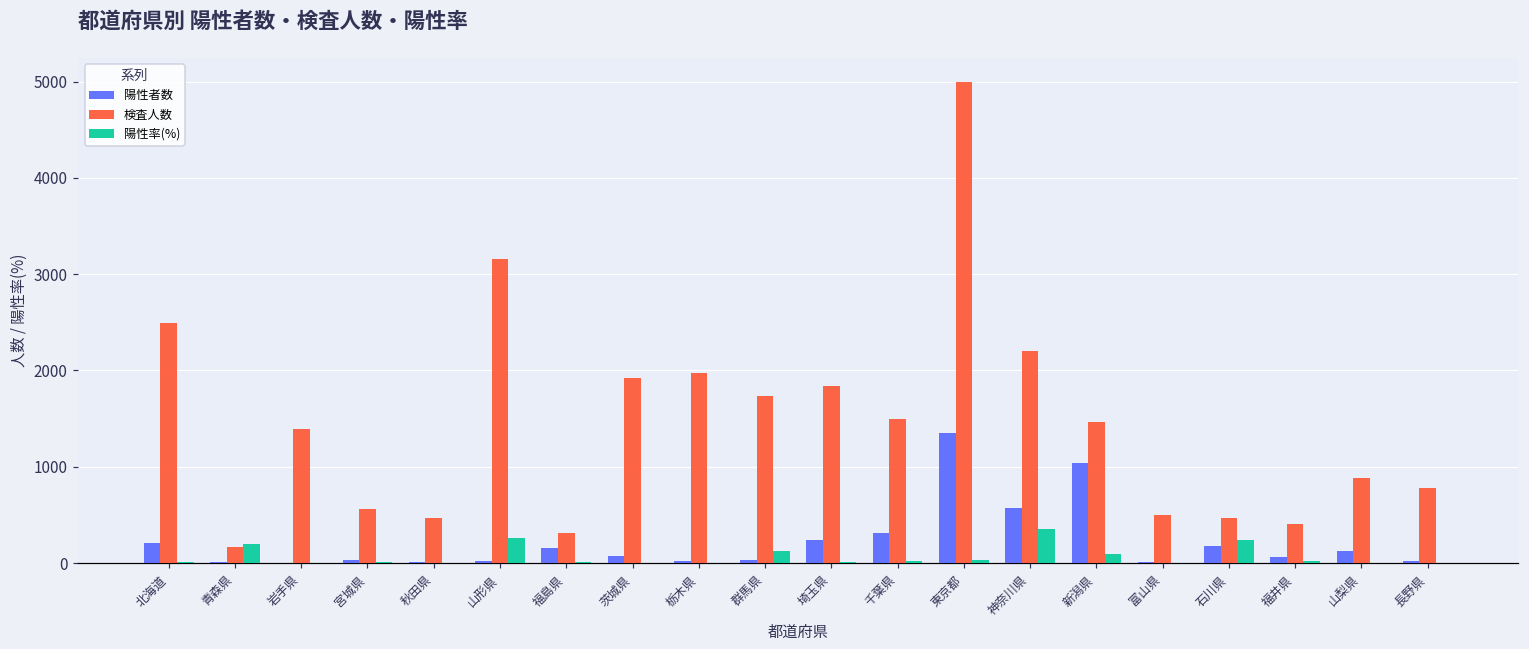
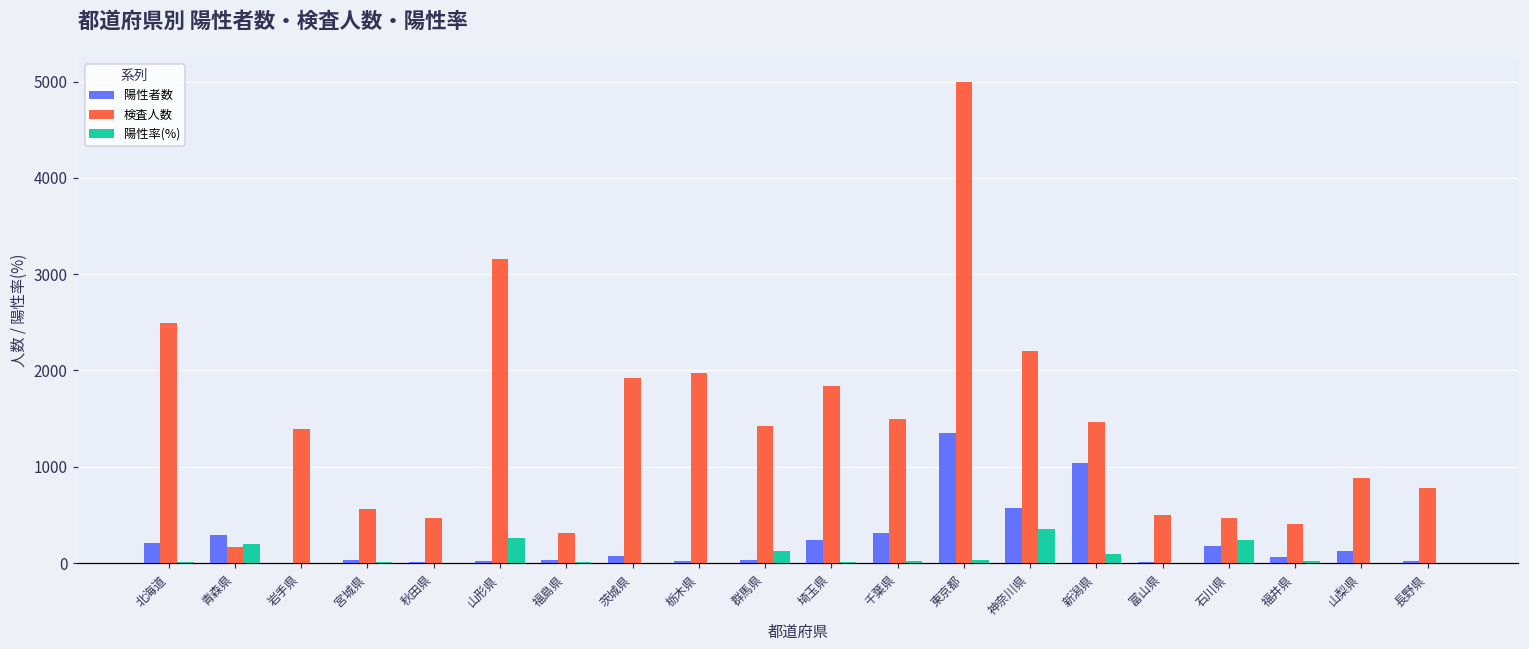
  {
    "陽性者数": {
      "北海道": 200,
-     "青森県": 0,
+     "青森県": 300,
      "岩手県": 0,
      "宮城県": 0,
-     "福島県": 200,
+     "福島県": 0,
      "茨城県": 100,
      "群馬県": 0,
      "埼玉県": 200,
      "千葉県": 300,
      "東京都": 1300,
      "神奈川県": 600,
      "新潟県": 1000,
      "石川県": 200,
      "福井県": 100,
      "山梨県": 100
    },
    "検査人数": {
      "北海道": 2500,
      "青森県": 200,
      "岩手県": 1400,
      "宮城県": 600,
      "秋田県": 500,
      "山形県": 3200,
      "福島県": 300,
      "茨城県": 1900,
      "栃木県": 2000,
-     "群馬県": 1700,
+     "群馬県": 1400,
      "埼玉県": 1800,
      "千葉県": 1500,
      "東京都": 5000,
      "神奈川県": 2200,
      "新潟県": 1500,
      "富山県": 500,
      "石川県": 500,
      "福井県": 400,
      "山梨県": 900,
      "長野県": 800
    },
    "陽性率(%)": {
      "青森県": 200,
      "岩手県": 0,
      "山形県": 300,
      "群馬県": 100,
      "神奈川県": 400,
      "新潟県": 100,
      "石川県": 200
    }
  }
